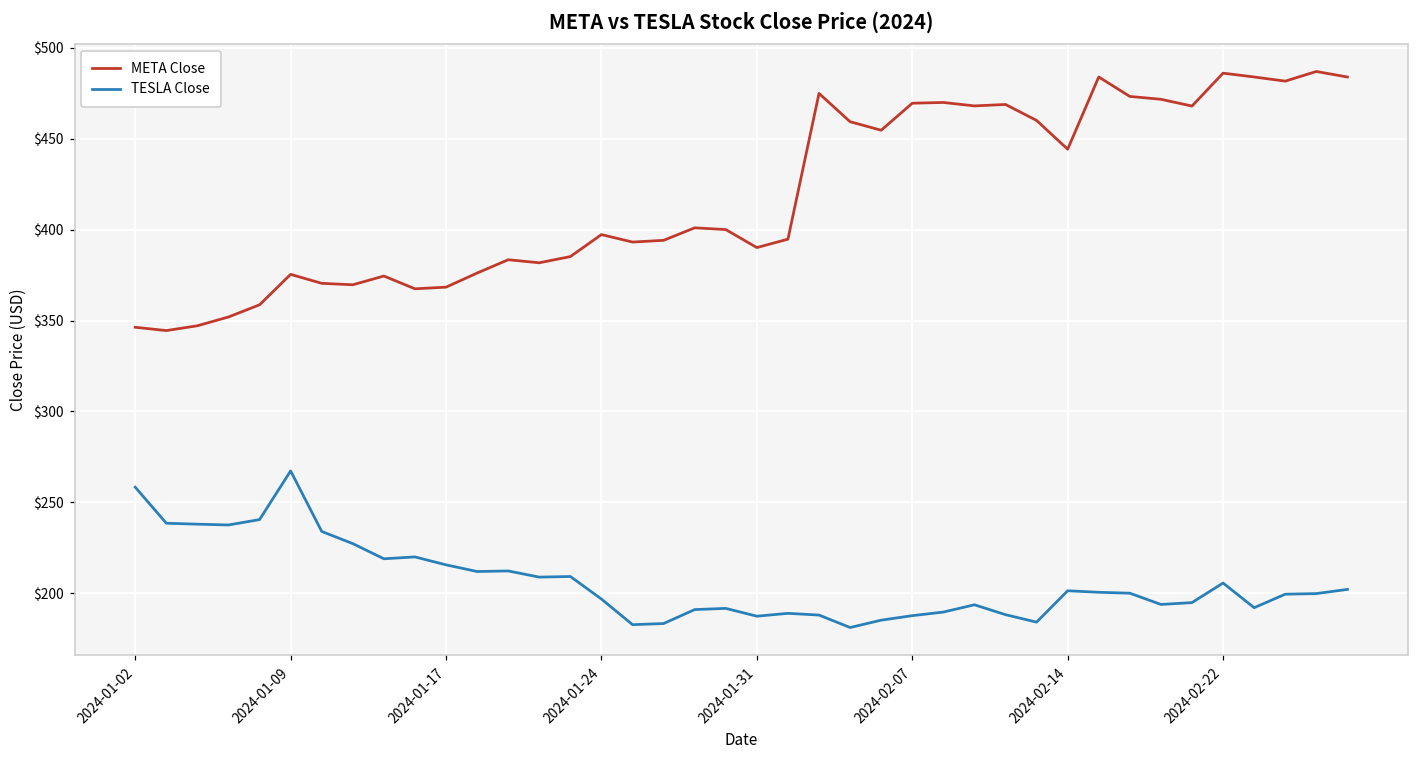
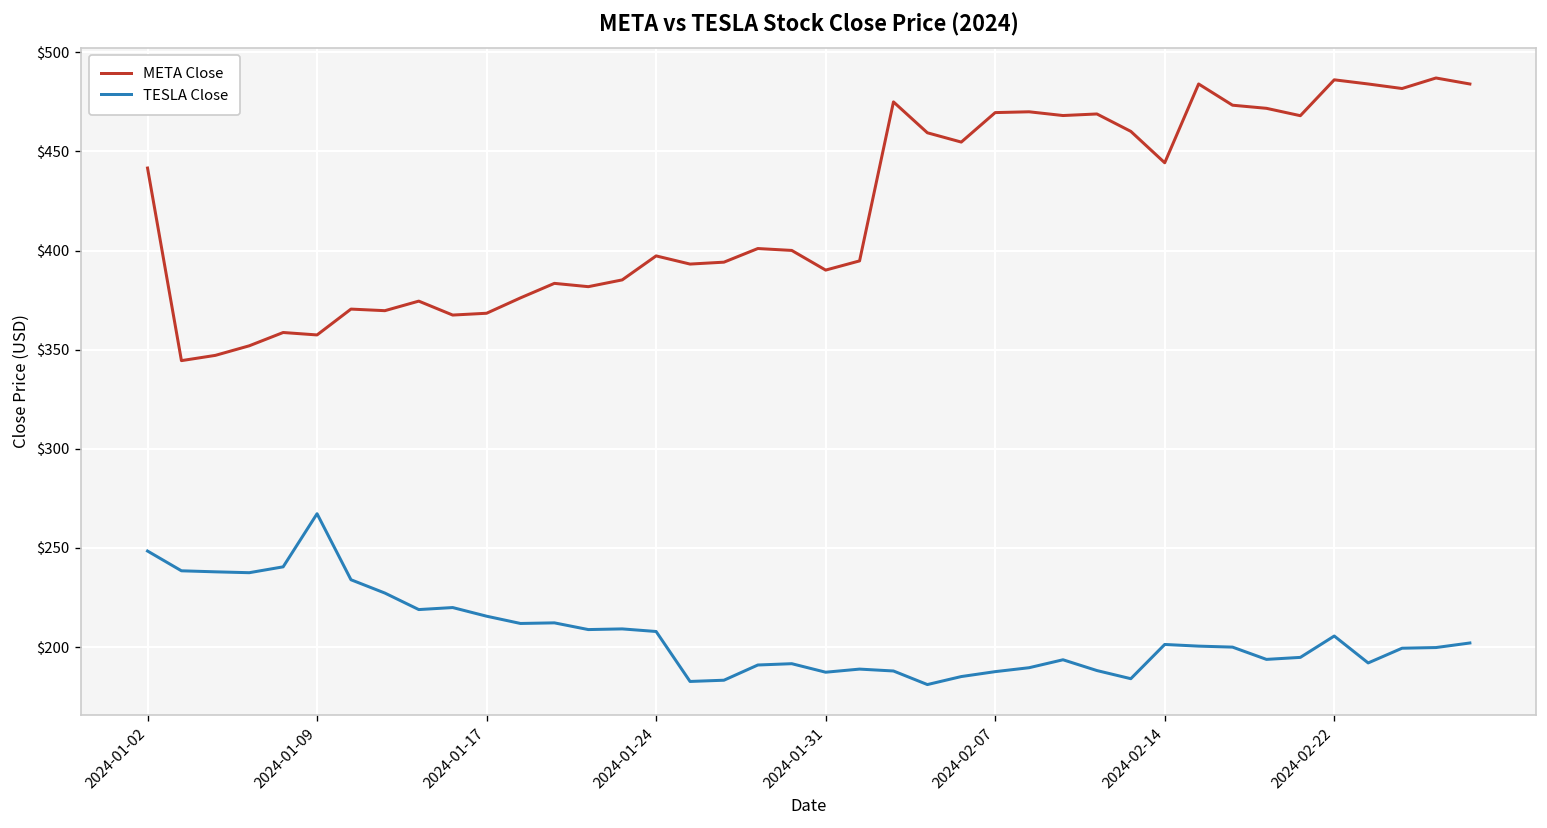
  {
    "META Close": {
-     "2024-01-02": "$346",
-     "2024-01-09": "$375",
+     "2024-01-02": "$442",
+     "2024-01-09": "$357",
      "2024-01-17": "$368",
      "2024-01-24": "$397",
      "2024-01-31": "$390",
      "2024-02-07": "$470",
      "2024-02-14": "$444",
      "2024-02-22": "$486"
    },
    "TESLA Close": {
-     "2024-01-02": "$258",
+     "2024-01-02": "$248",
      "2024-01-09": "$267",
      "2024-01-17": "$216",
-     "2024-01-24": "$197",
+     "2024-01-24": "$208",
      "2024-01-31": "$187",
      "2024-02-07": "$188",
      "2024-02-14": "$201",
      "2024-02-22": "$206"
    }
  }
